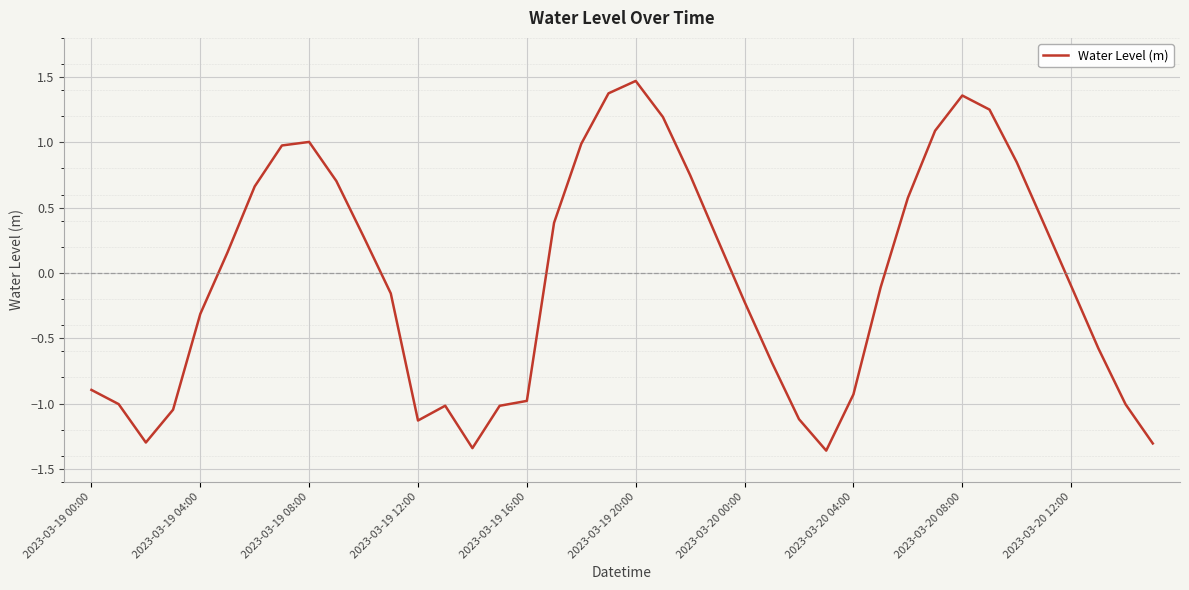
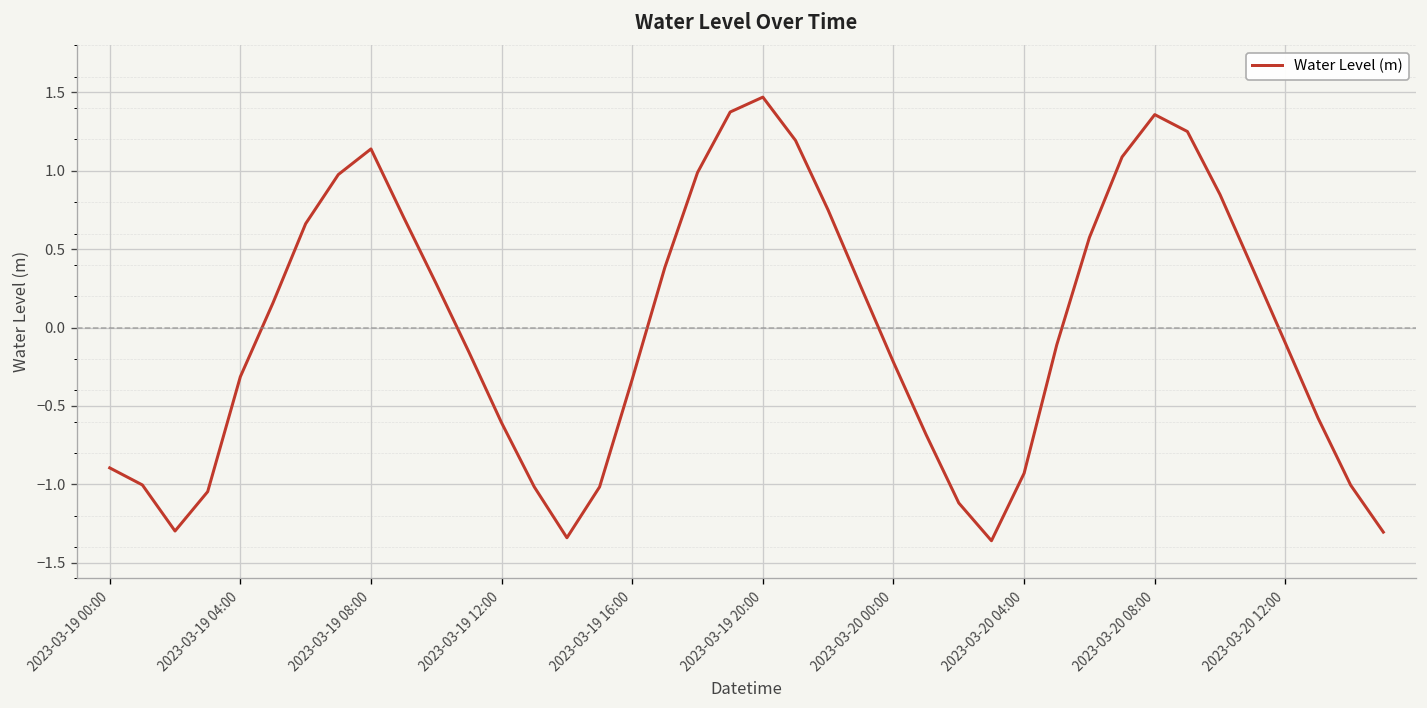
  {
    "2023-03-19 00:00": -0.90,
    "2023-03-19 04:00": -0.31,
-   "2023-03-19 08:00": 1.00,
-   "2023-03-19 12:00": -1.13,
-   "2023-03-19 16:00": -0.98,
+   "2023-03-19 08:00": 1.14,
+   "2023-03-19 12:00": -0.61,
+   "2023-03-19 16:00": -0.33,
    "2023-03-19 20:00": 1.47,
    "2023-03-20 00:00": -0.22,
    "2023-03-20 04:00": -0.93,
    "2023-03-20 08:00": 1.36,
    "2023-03-20 12:00": -0.10
  }
